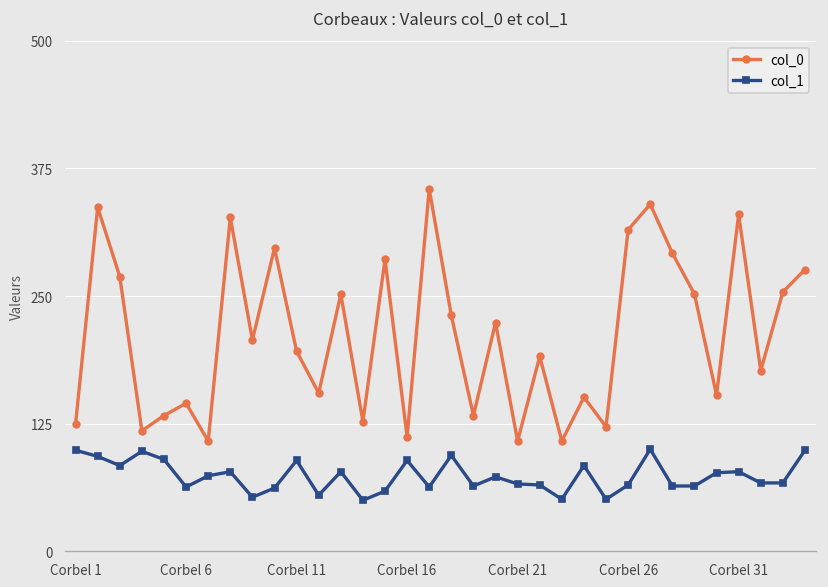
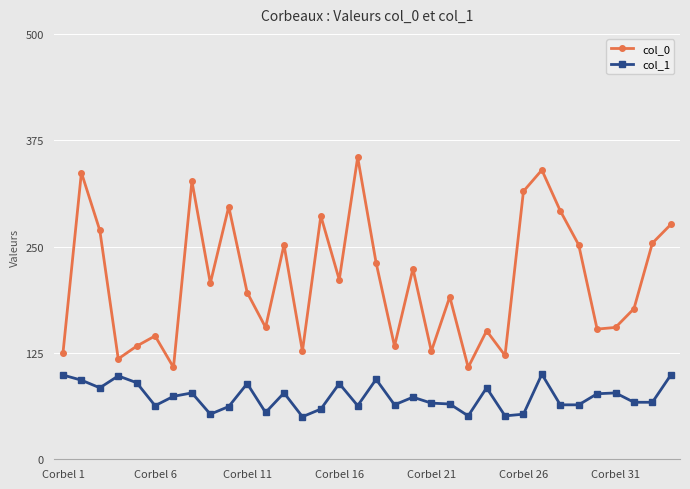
  {
    "col_0": {
      "Corbel 1": 130,
      "Corbel 6": 150,
      "Corbel 11": 200,
-     "Corbel 16": 110,
-     "Corbel 21": 110,
+     "Corbel 16": 210,
+     "Corbel 21": 130,
      "Corbel 26": 320,
-     "Corbel 31": 330
+     "Corbel 31": 160
    },
    "col_1": {
      "Corbel 1": 100,
      "Corbel 6": 60,
      "Corbel 11": 90,
      "Corbel 16": 90,
      "Corbel 21": 70,
-     "Corbel 26": 70,
+     "Corbel 26": 50,
      "Corbel 31": 80
    }
  }
